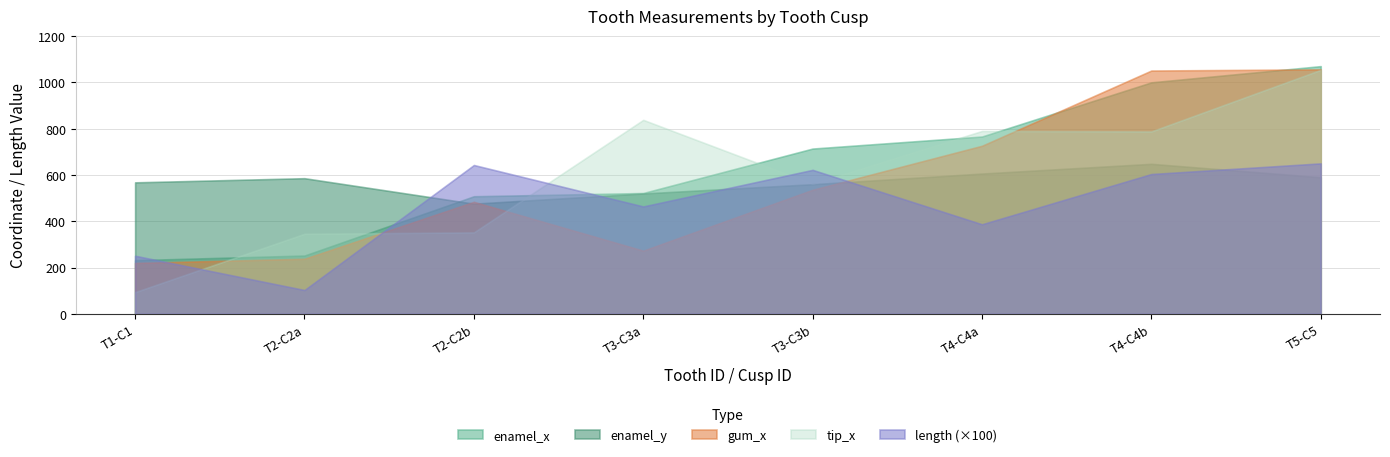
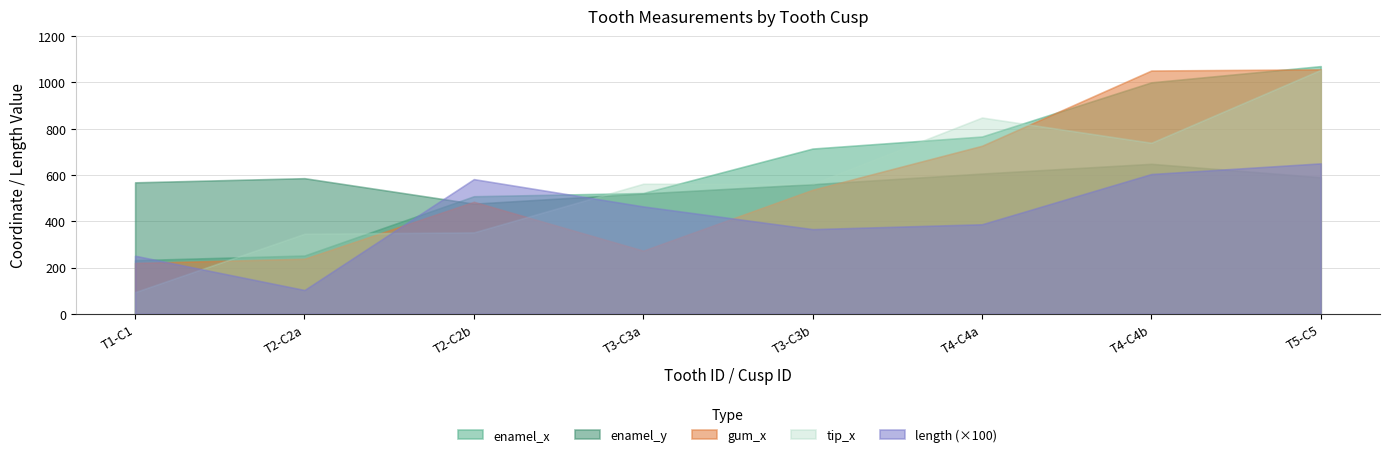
  {
    "gum_x": {
      "T1-C1": 220,
      "T2-C2a": 240,
      "T3-C3a": 270,
      "T3-C3b": 540,
      "T4-C4a": 730,
      "T4-C4b": 1050
    },
    "tip_x": {
      "T1-C1": 90,
      "T2-C2a": 350,
      "T2-C2b": 350,
-     "T3-C3a": 840,
-     "T4-C4a": 790,
-     "T4-C4b": 790
+     "T3-C3a": 560,
+     "T4-C4a": 850,
+     "T4-C4b": 740
    },
    "length (×100)": {
      "T1-C1": 250,
      "T2-C2a": 100,
-     "T2-C2b": 640,
+     "T2-C2b": 580,
      "T3-C3a": 460,
-     "T3-C3b": 620,
+     "T3-C3b": 370,
      "T4-C4a": 390,
      "T4-C4b": 600,
      "T5-C5": 650
    }
  }
